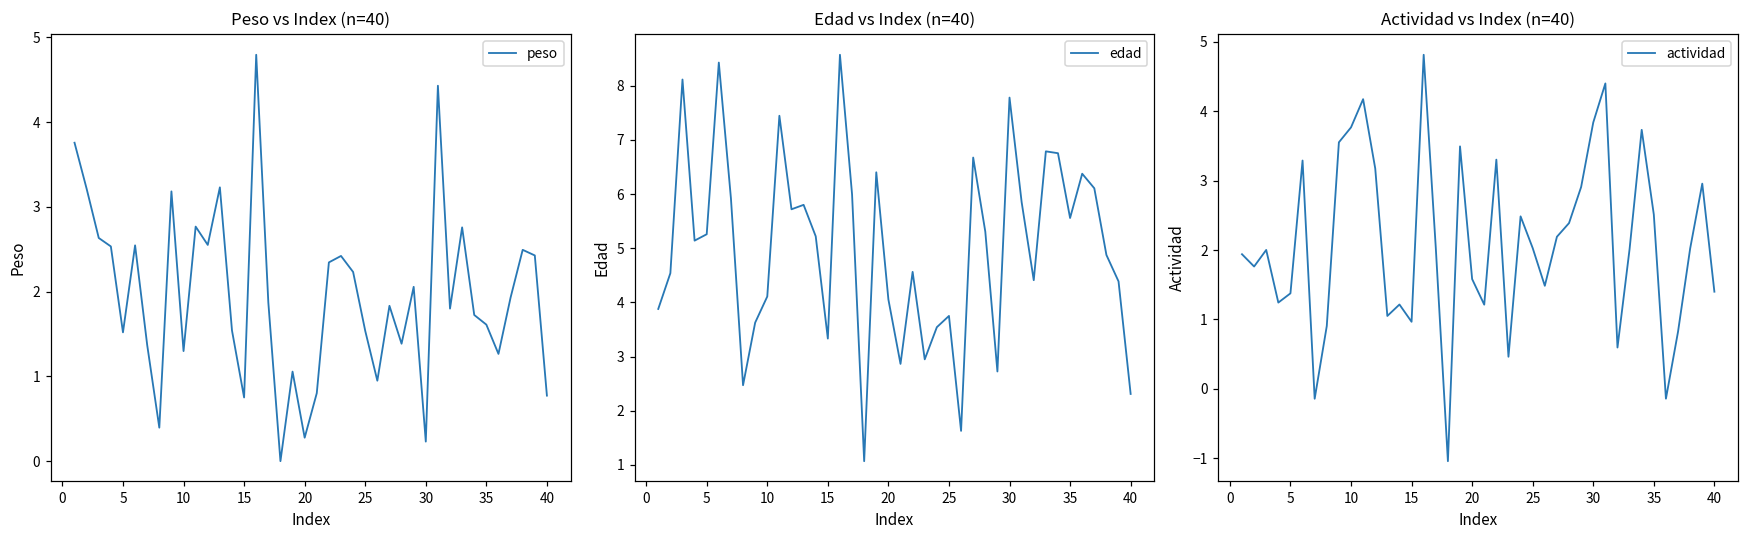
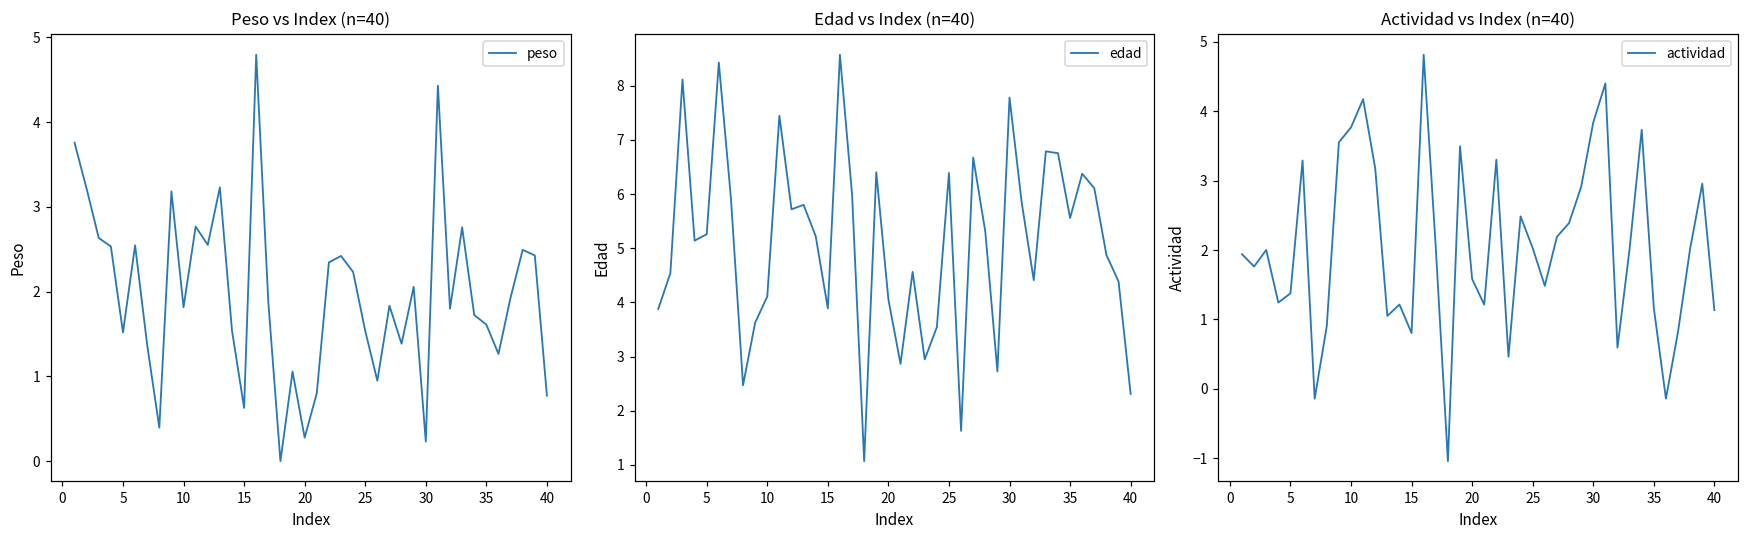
  {
    "Peso vs Index (n=40)": {
      "5": 1.5,
-     "10": 1.3,
-     "15": 0.8,
+     "10": 1.8,
+     "15": 0.6,
      "20": 0.3,
      "25": 1.5,
      "30": 0.2,
      "35": 1.6,
      "40": 0.8
    },
    "Edad vs Index (n=40)": {
      "5": 5.3,
      "10": 4.1,
-     "15": 3.3,
+     "15": 3.9,
      "20": 4.1,
-     "25": 3.8,
+     "25": 6.4,
      "30": 7.8,
      "35": 5.6,
      "40": 2.3
    },
    "Actividad vs Index (n=40)": {
      "5": 1.4,
      "10": 3.8,
-     "15": 1.0,
+     "15": 0.8,
      "20": 1.6,
      "25": 2.0,
      "30": 3.8,
-     "35": 2.5,
-     "40": 1.4
+     "35": 1.2,
+     "40": 1.1
    }
  }
